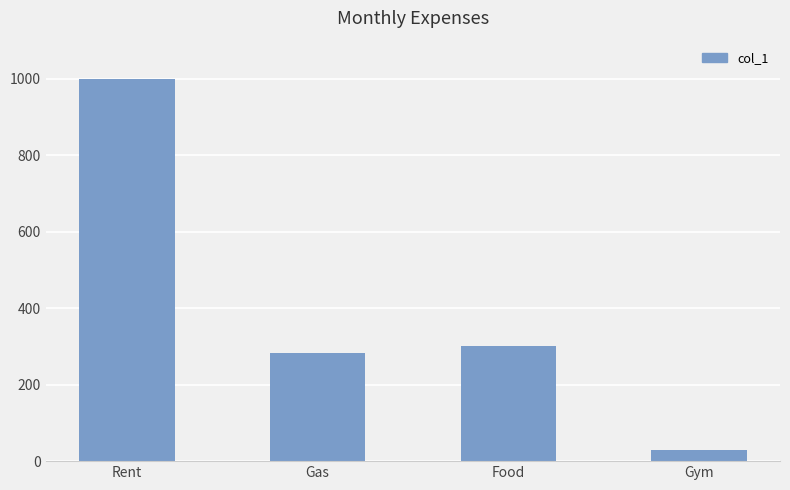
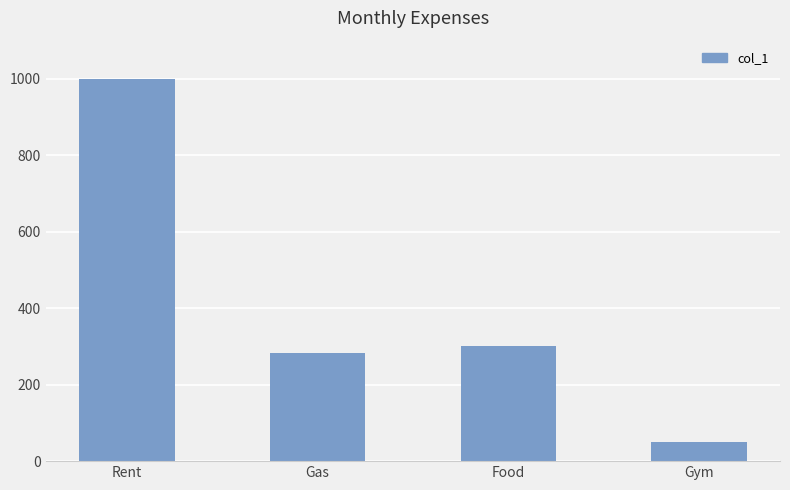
  {
    "Rent": 1000,
    "Gas": 280,
    "Food": 300,
-   "Gym": 30
+   "Gym": 50
  }
